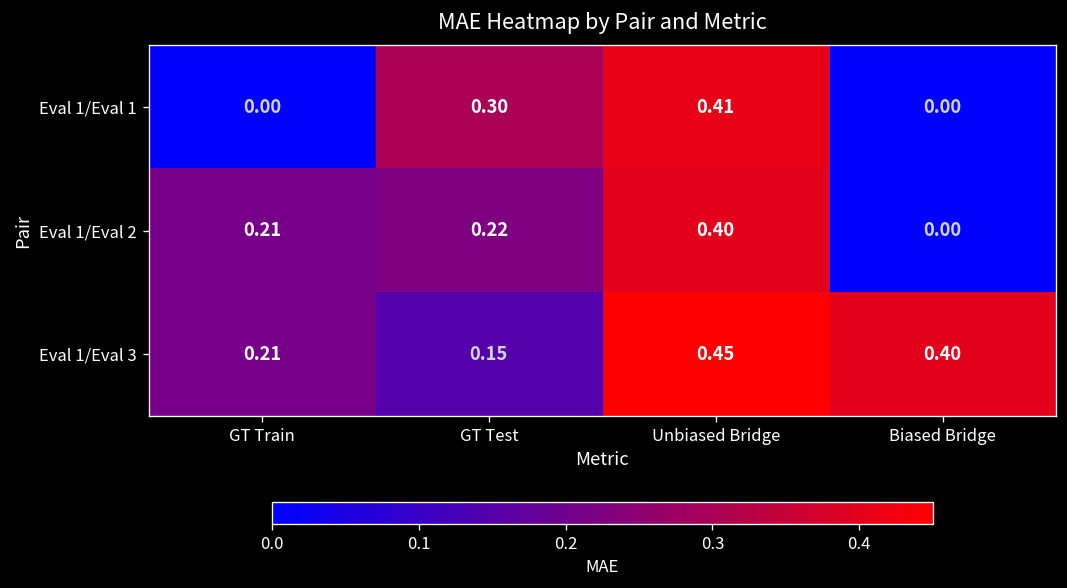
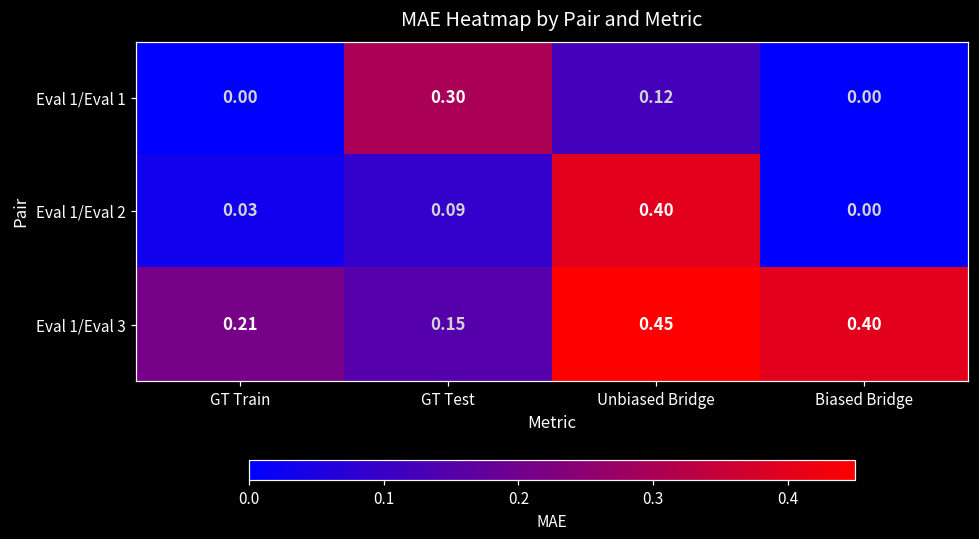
  {
    "Eval 1/Eval 1": {
      "GT Train": 0.00,
      "GT Test": 0.30,
-     "Unbiased Bridge": 0.41,
+     "Unbiased Bridge": 0.12,
      "Biased Bridge": 0.00
    },
    "Eval 1/Eval 2": {
-     "GT Train": 0.21,
-     "GT Test": 0.22,
+     "GT Train": 0.03,
+     "GT Test": 0.09,
      "Unbiased Bridge": 0.40,
      "Biased Bridge": 0.00
    },
    "Eval 1/Eval 3": {
      "GT Train": 0.21,
      "GT Test": 0.15,
      "Unbiased Bridge": 0.45,
      "Biased Bridge": 0.40
    }
  }
